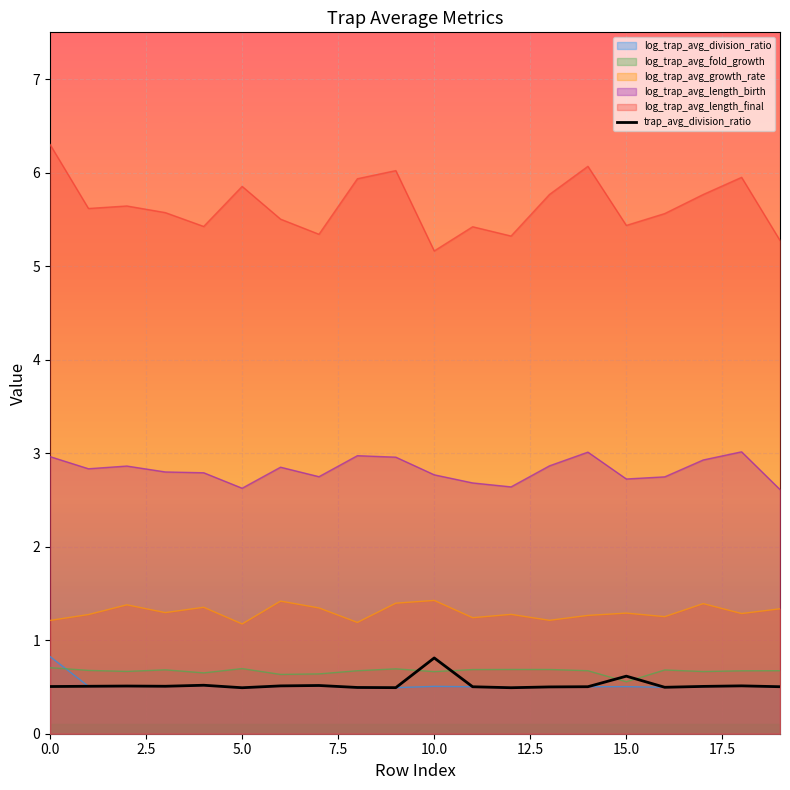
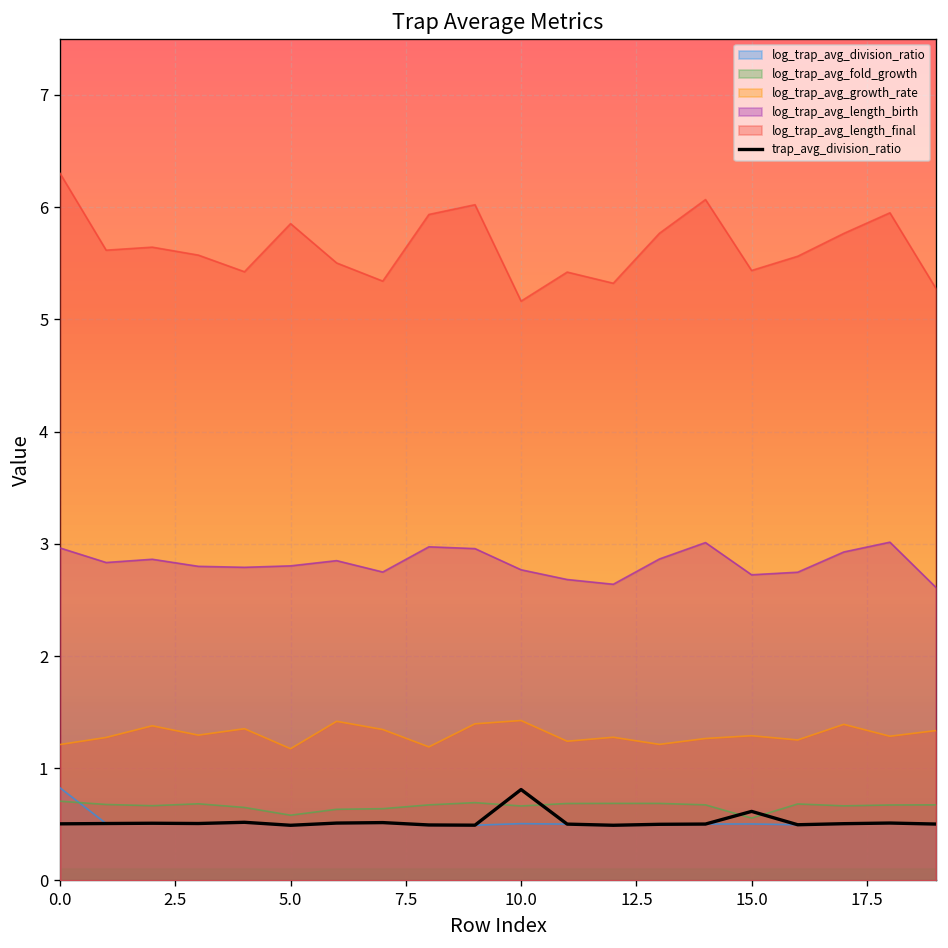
  {
    "log_trap_avg_division_ratio": {
      "0.0": 0.8,
      "10.0": 0.5,
      "15.0": 0.5
    },
    "log_trap_avg_fold_growth": {
      "0.0": 0.7,
-     "5.0": 0.7,
+     "5.0": 0.6,
      "10.0": 0.7,
      "15.0": 0.6
    },
    "log_trap_avg_length_birth": {
      "0.0": 3.0,
-     "5.0": 2.6,
+     "5.0": 2.8,
      "10.0": 2.8,
      "15.0": 2.7
    },
    "trap_avg_division_ratio": {
      "0.0": 0.5,
      "10.0": 0.8,
      "15.0": 0.6
    }
  }
